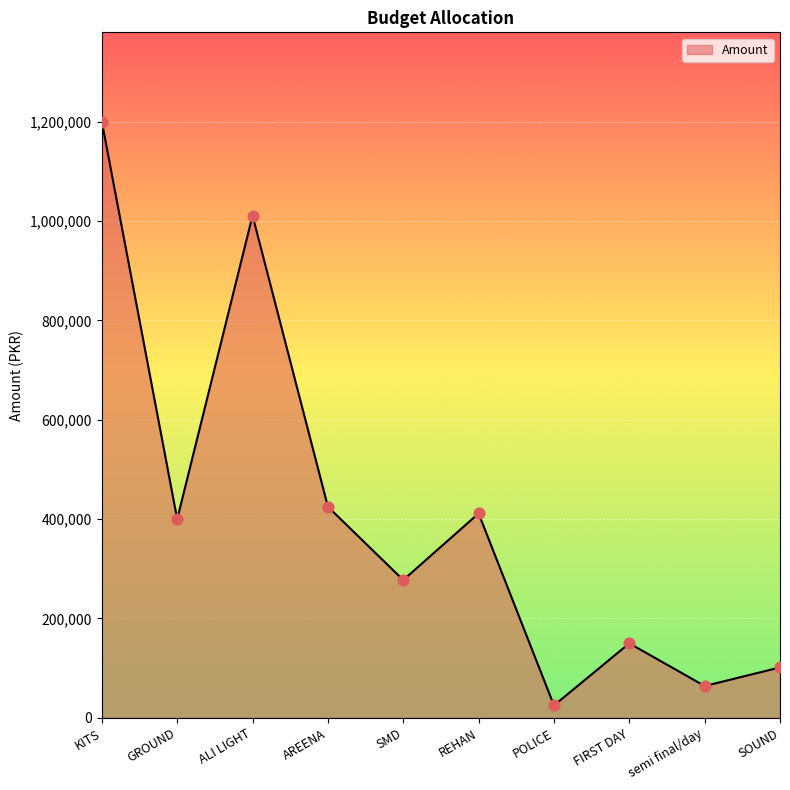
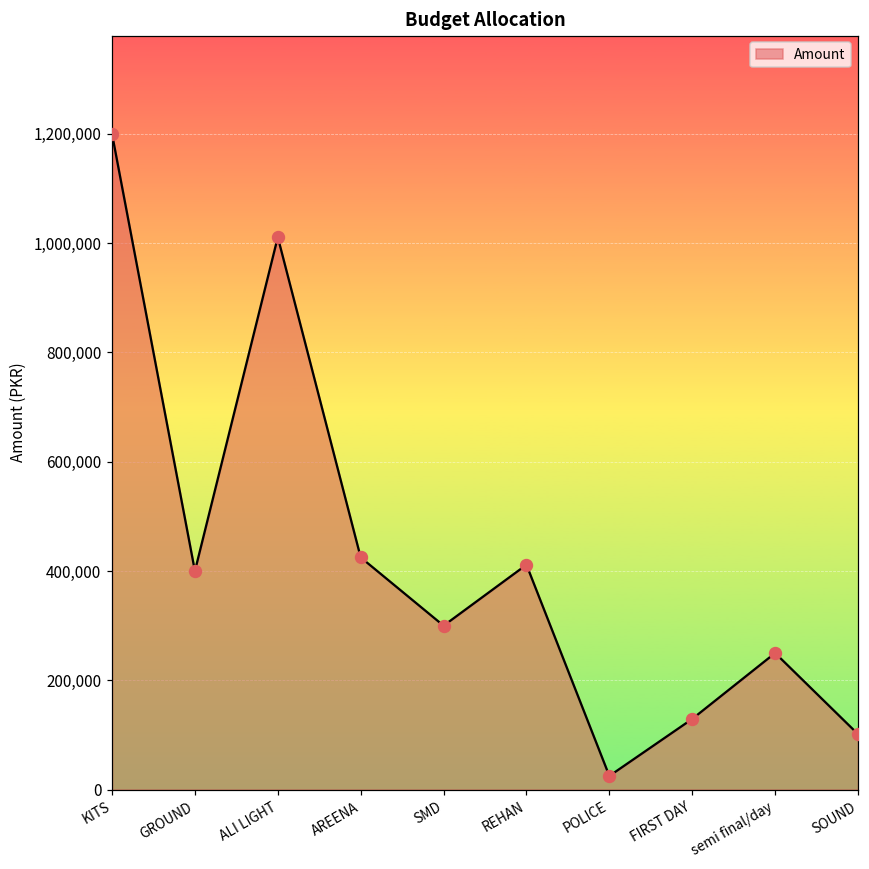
  {
    "KITS": "1,200,000",
    "GROUND": "400,000",
    "ALI LIGHT": "1,010,000",
    "AREENA": "430,000",
-   "SMD": "280,000",
+   "SMD": "300,000",
    "REHAN": "410,000",
    "POLICE": "30,000",
-   "FIRST DAY": "150,000",
-   "semi final/day": "60,000",
+   "FIRST DAY": "130,000",
+   "semi final/day": "250,000",
    "SOUND": "100,000"
  }
